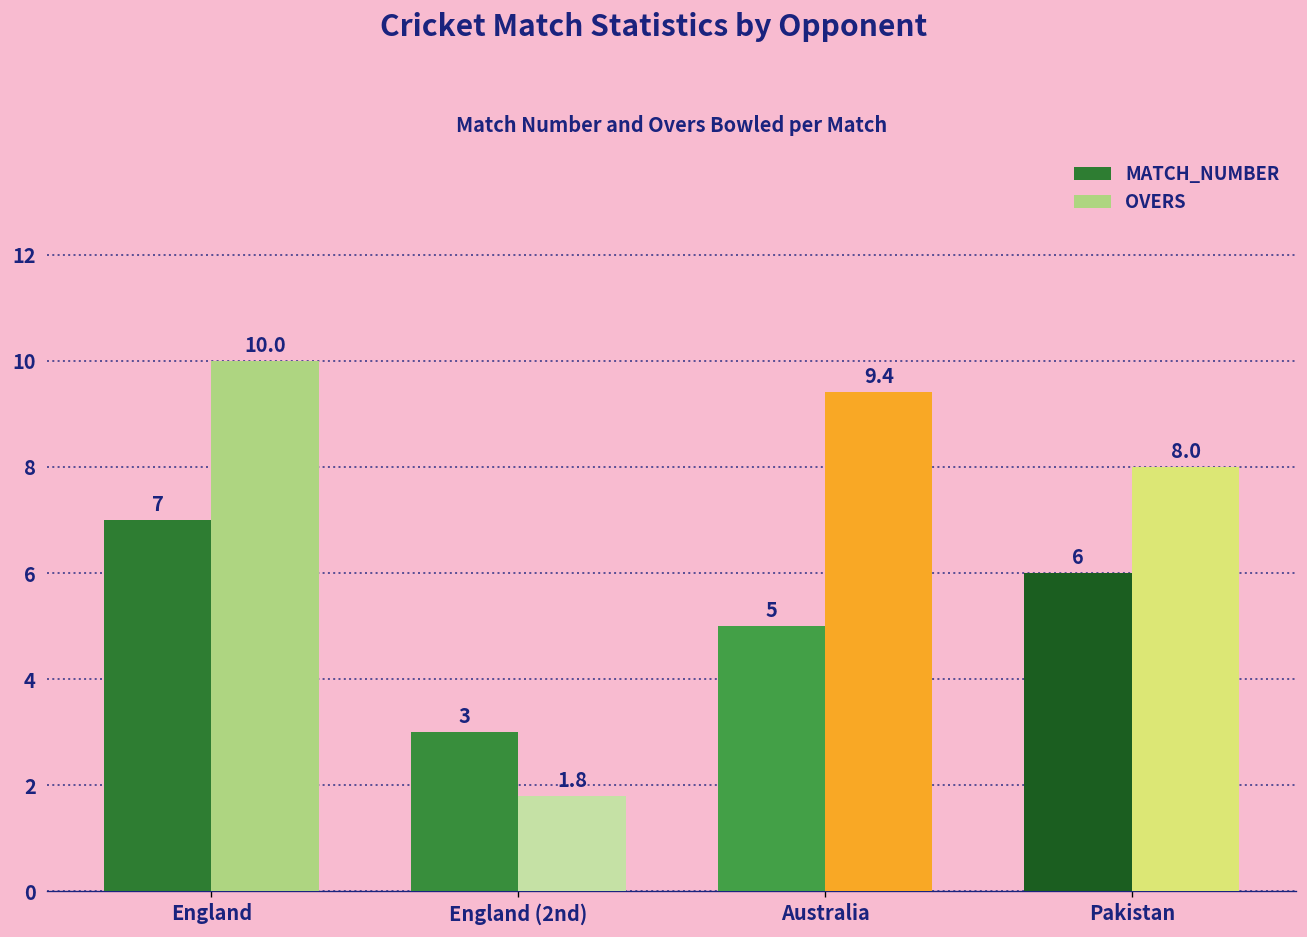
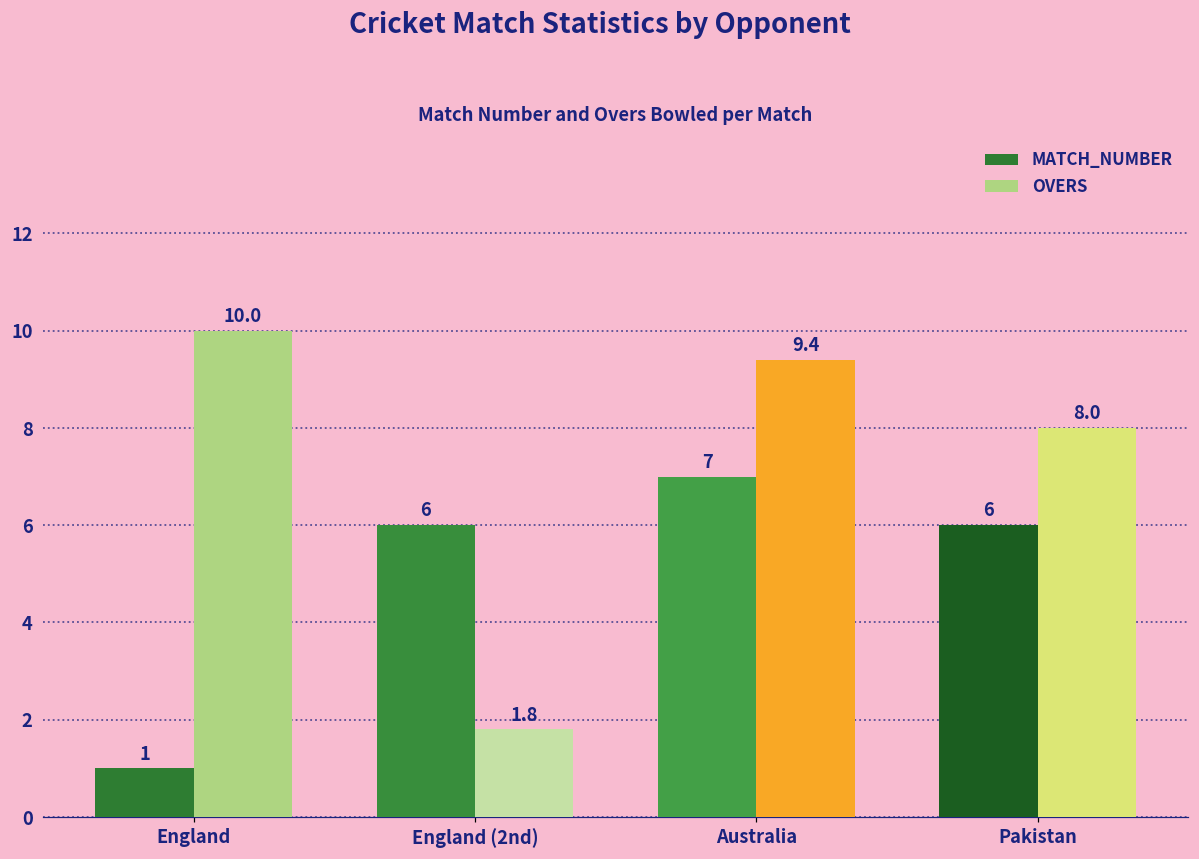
  {
    "MATCH_NUMBER": {
-     "England": 7,
-     "England (2nd)": 3,
-     "Australia": 5,
+     "England": 1,
+     "England (2nd)": 6,
+     "Australia": 7,
      "Pakistan": 6
    },
    "OVERS": {
      "England": 10.0,
      "England (2nd)": 1.8,
      "Australia": 9.4,
      "Pakistan": 8.0
    }
  }
